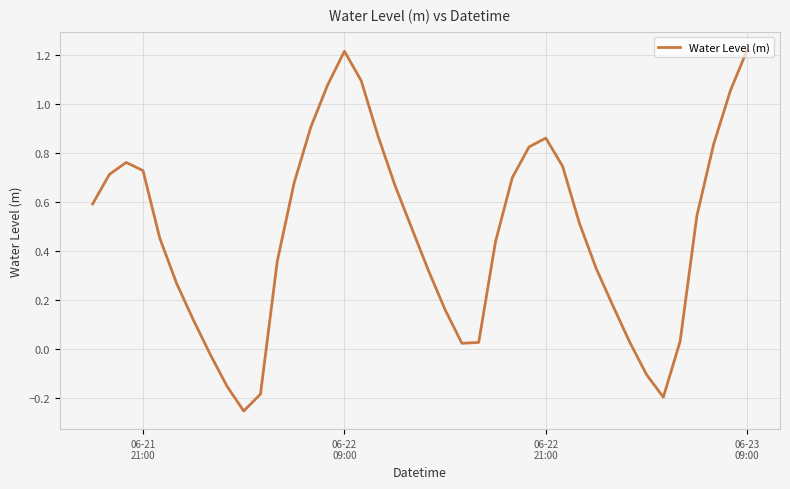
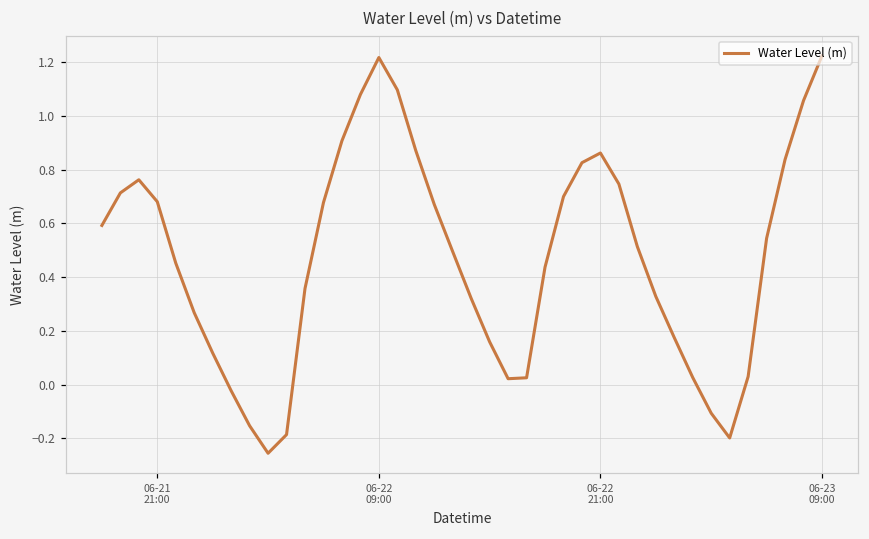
  {
-   "06-21 21:00": 0.73,
+   "06-21 21:00": 0.68,
    "06-22 09:00": 1.22,
    "06-22 21:00": 0.86
  }
